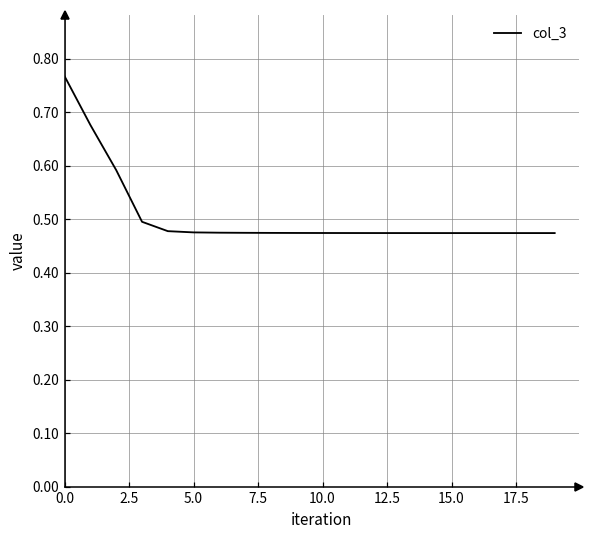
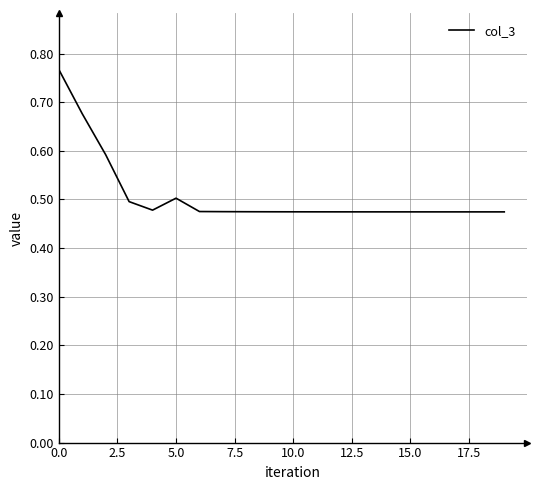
  {
    "0.0": 0.77,
-   "5.0": 0.48,
+   "5.0": 0.50,
    "10.0": 0.47,
    "15.0": 0.47
  }
